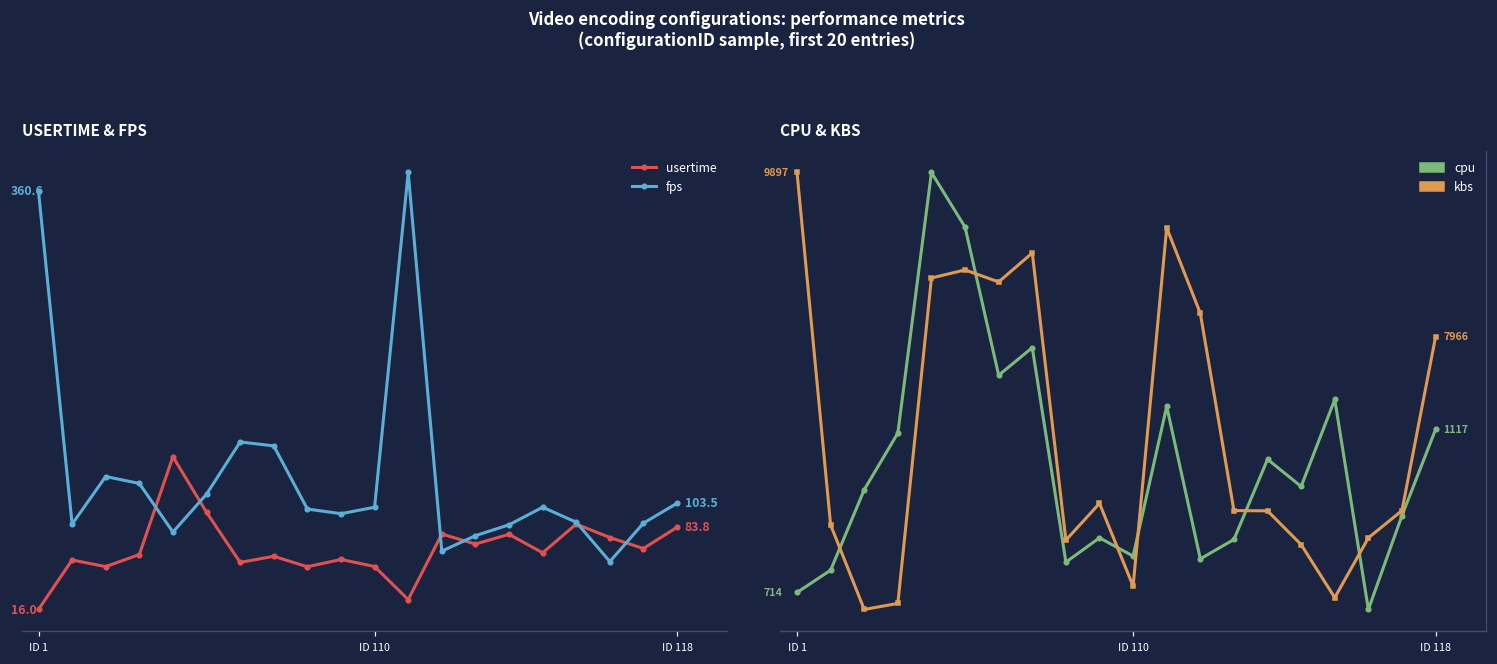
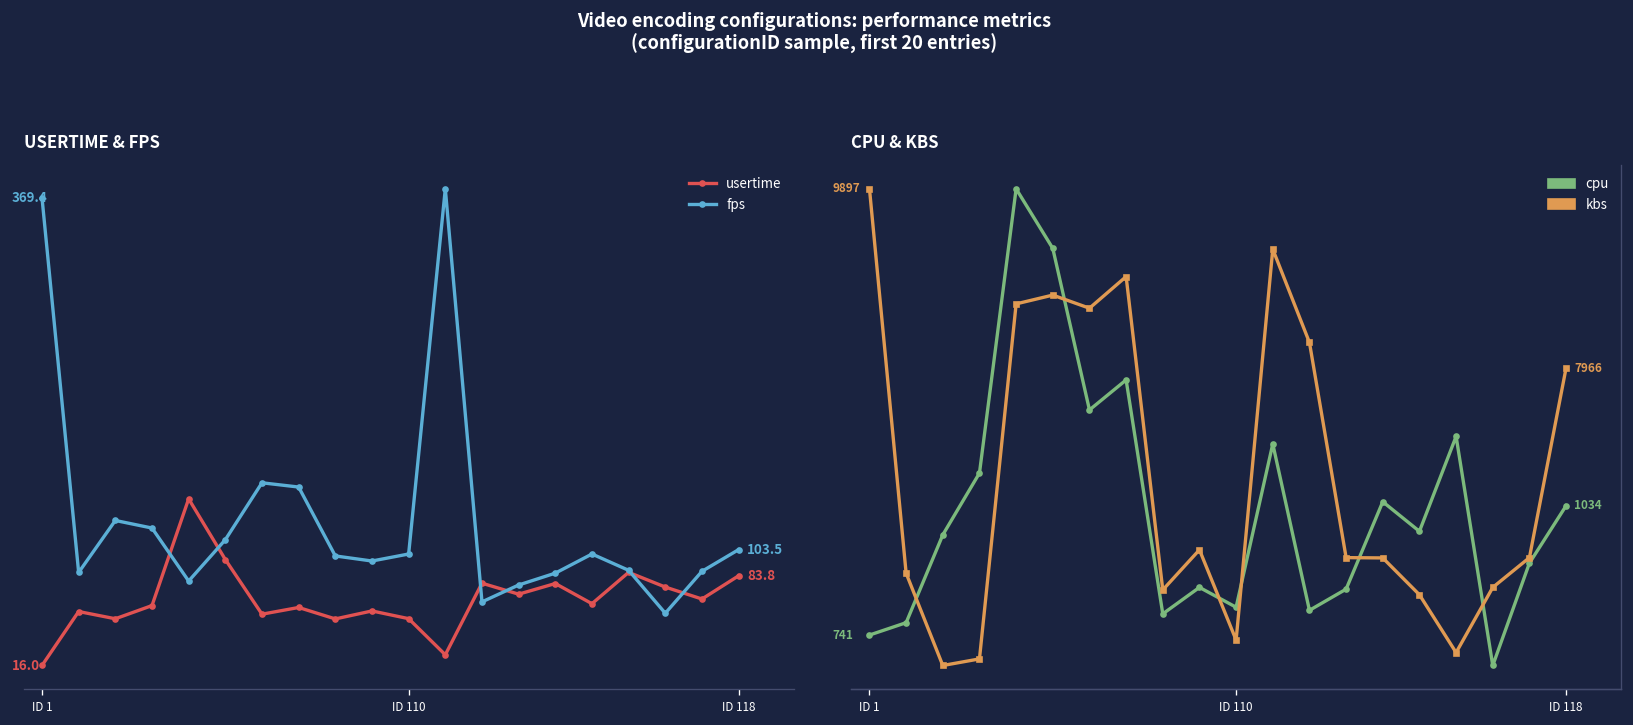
  {
    "USERTIME & FPS": {
      "usertime": {
        "ID 1": 16.0,
        "ID 118": 83.8
      },
      "fps": {
-       "ID 1": 360.6,
+       "ID 1": 369.4,
        "ID 118": 103.5
      }
    },
    "CPU & KBS": {
      "cpu": {
-       "ID 1": 714,
-       "ID 118": 1117
+       "ID 1": 741,
+       "ID 118": 1034
      },
      "kbs": {
        "ID 1": 9897,
        "ID 118": 7966
      }
    }
  }
